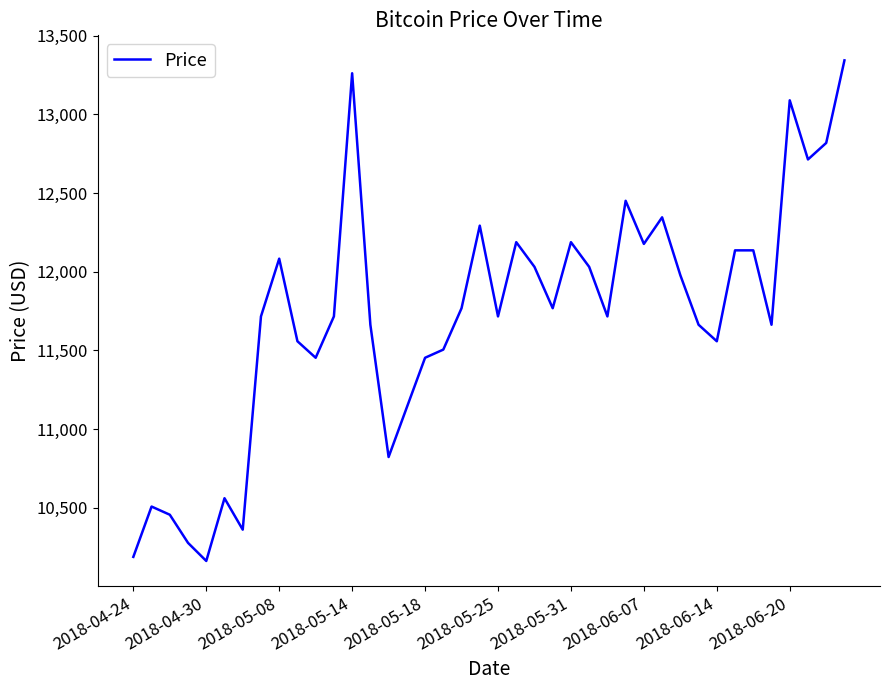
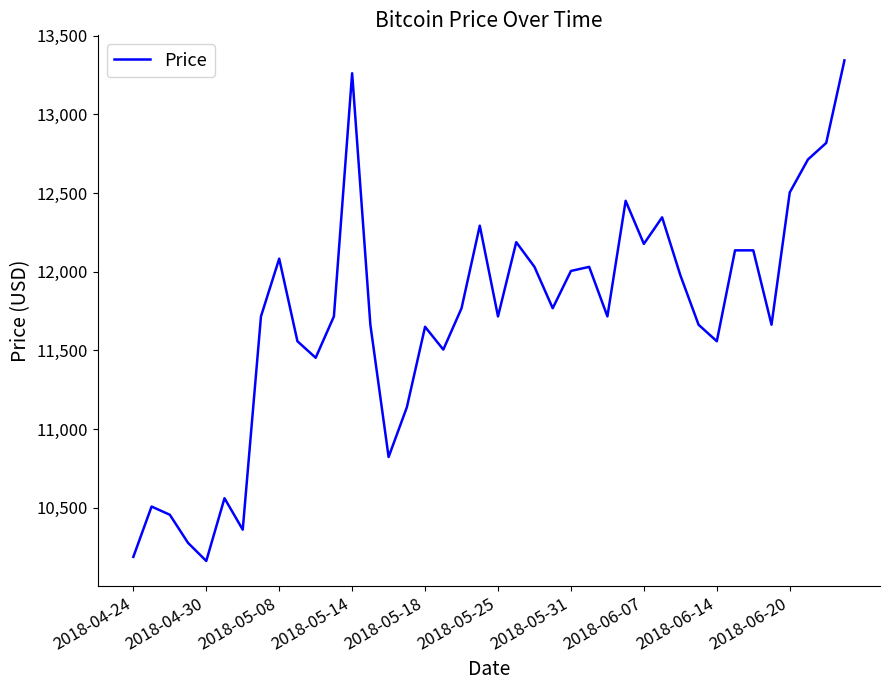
  {
    "2018-04-24": "10,190",
    "2018-04-30": "10,160",
    "2018-05-08": "12,080",
    "2018-05-14": "13,260",
-   "2018-05-18": "11,450",
+   "2018-05-18": "11,650",
    "2018-05-25": "11,720",
-   "2018-05-31": "12,190",
+   "2018-05-31": "12,010",
    "2018-06-07": "12,180",
    "2018-06-14": "11,560",
-   "2018-06-20": "13,090"
+   "2018-06-20": "12,500"
  }
